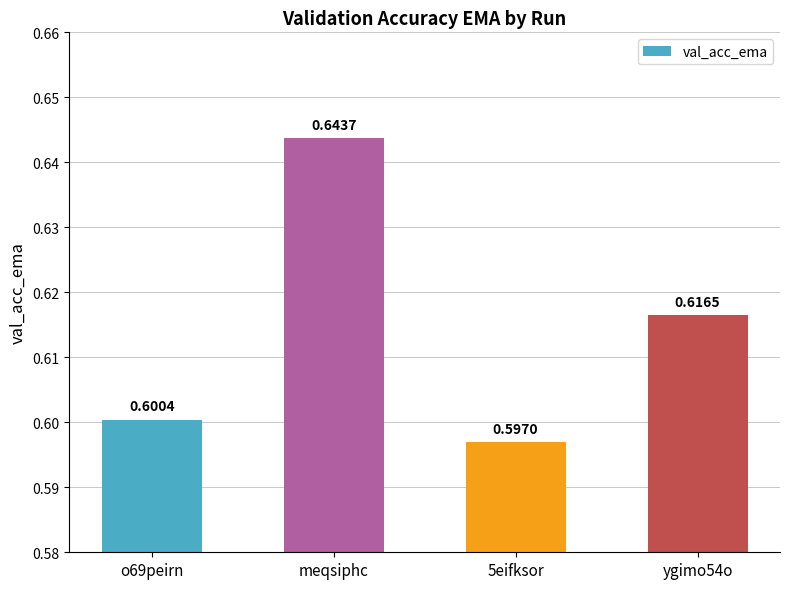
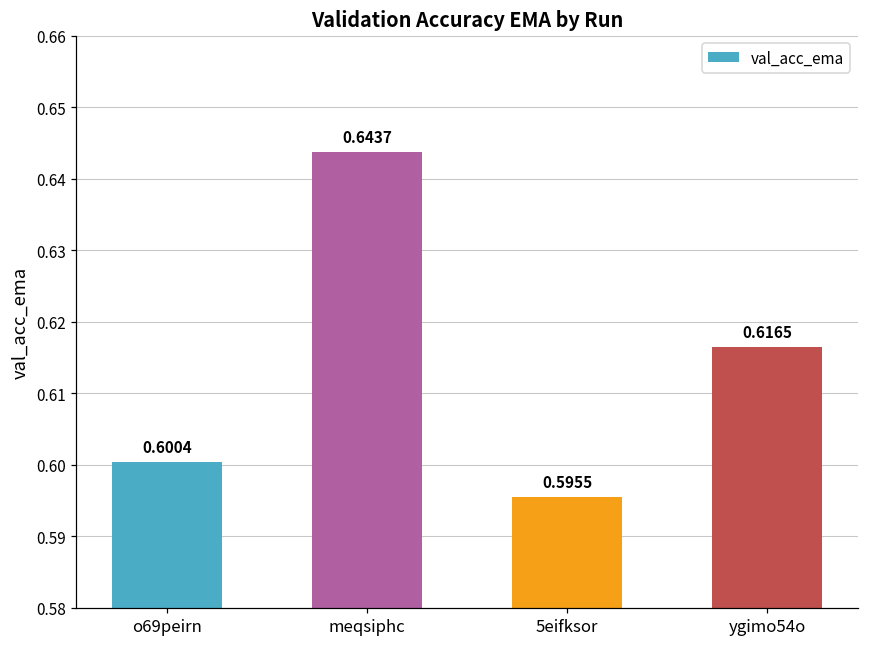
  {
    "o69peirn": 0.6004,
    "meqsiphc": 0.6437,
-   "5eifksor": 0.5970,
+   "5eifksor": 0.5955,
    "ygimo54o": 0.6165
  }
